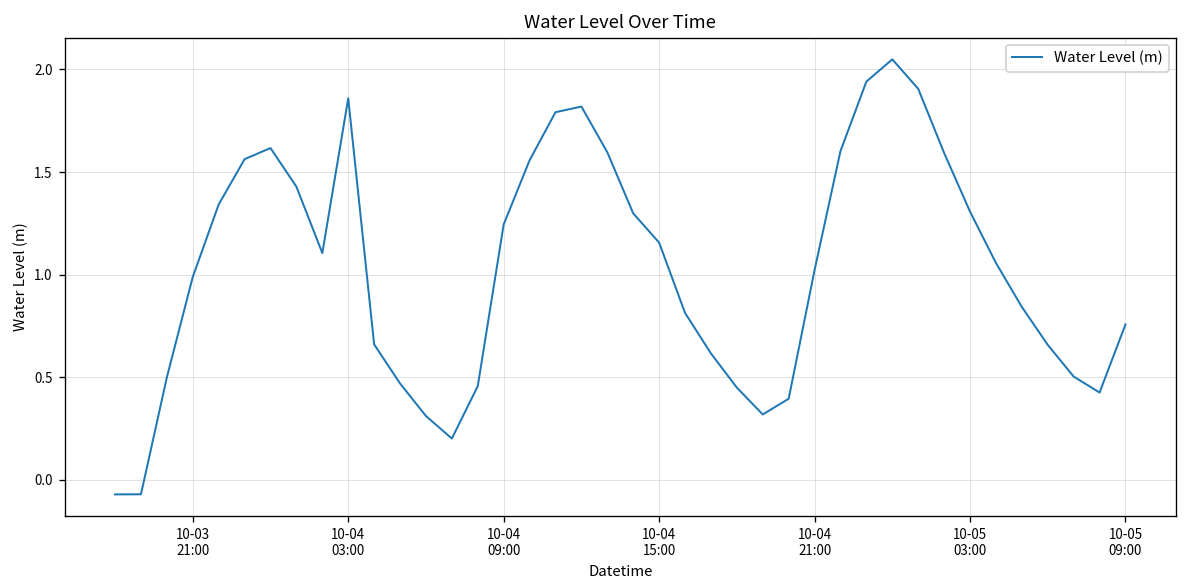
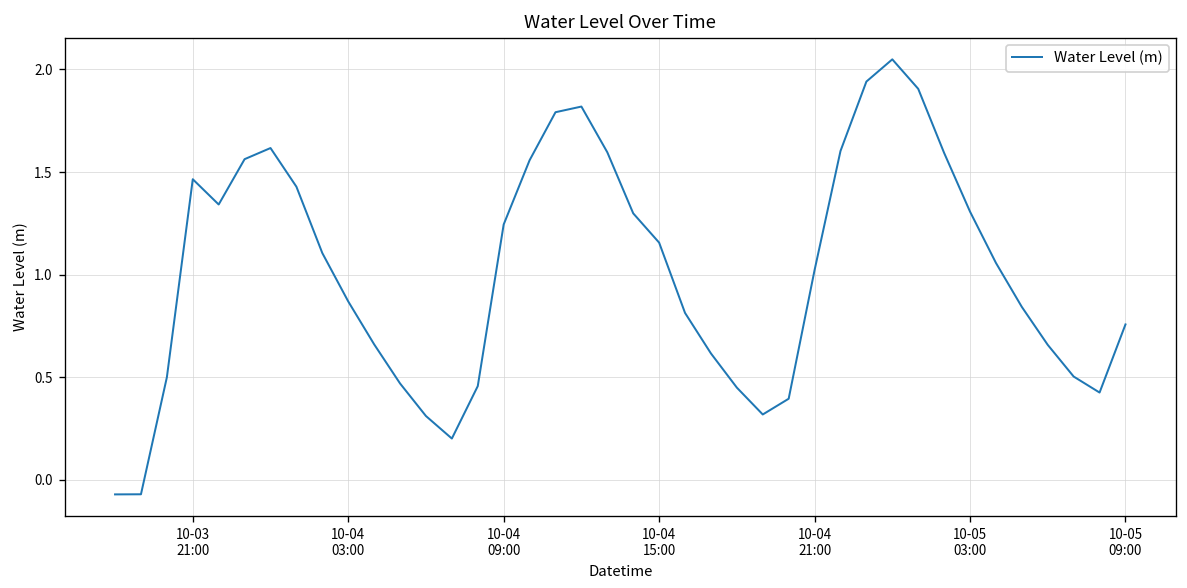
  {
-   "10-03 21:00": 0.99,
-   "10-04 03:00": 1.86,
+   "10-03 21:00": 1.46,
+   "10-04 03:00": 0.87,
    "10-04 09:00": 1.24,
    "10-04 15:00": 1.16,
    "10-04 21:00": 1.02,
    "10-05 03:00": 1.31,
    "10-05 09:00": 0.76
  }
